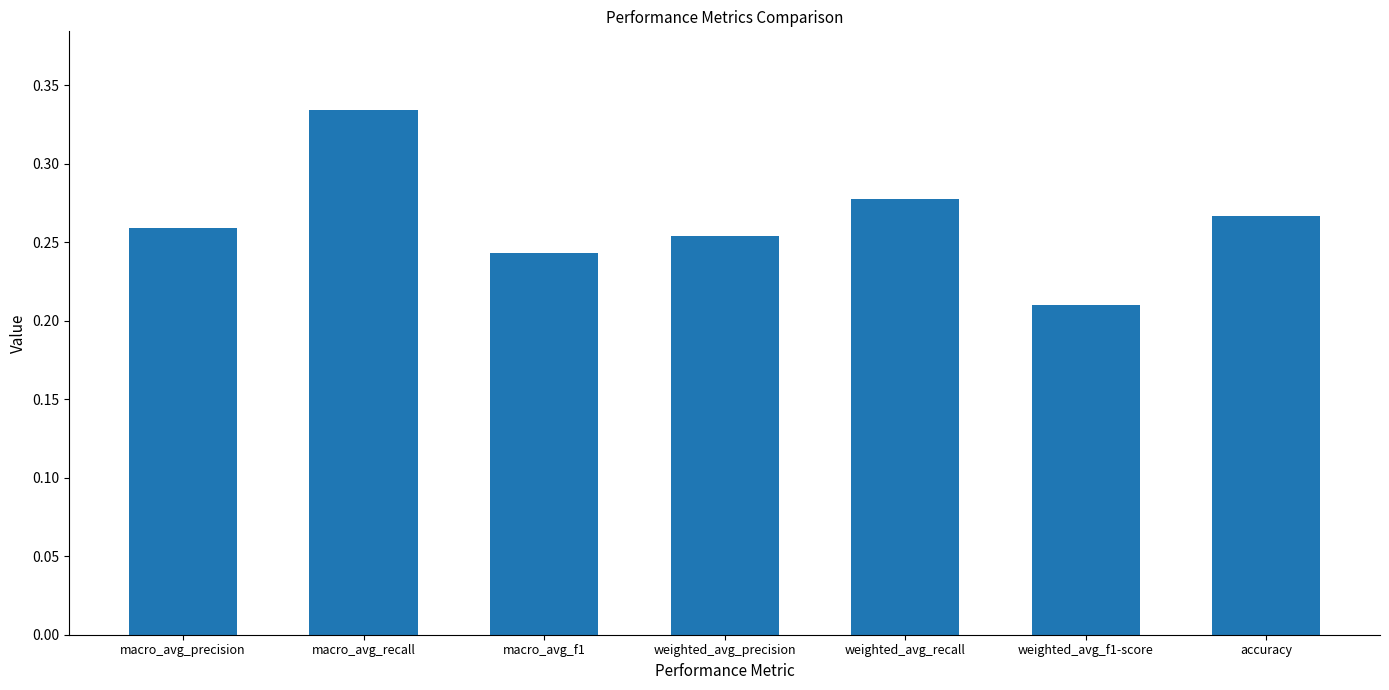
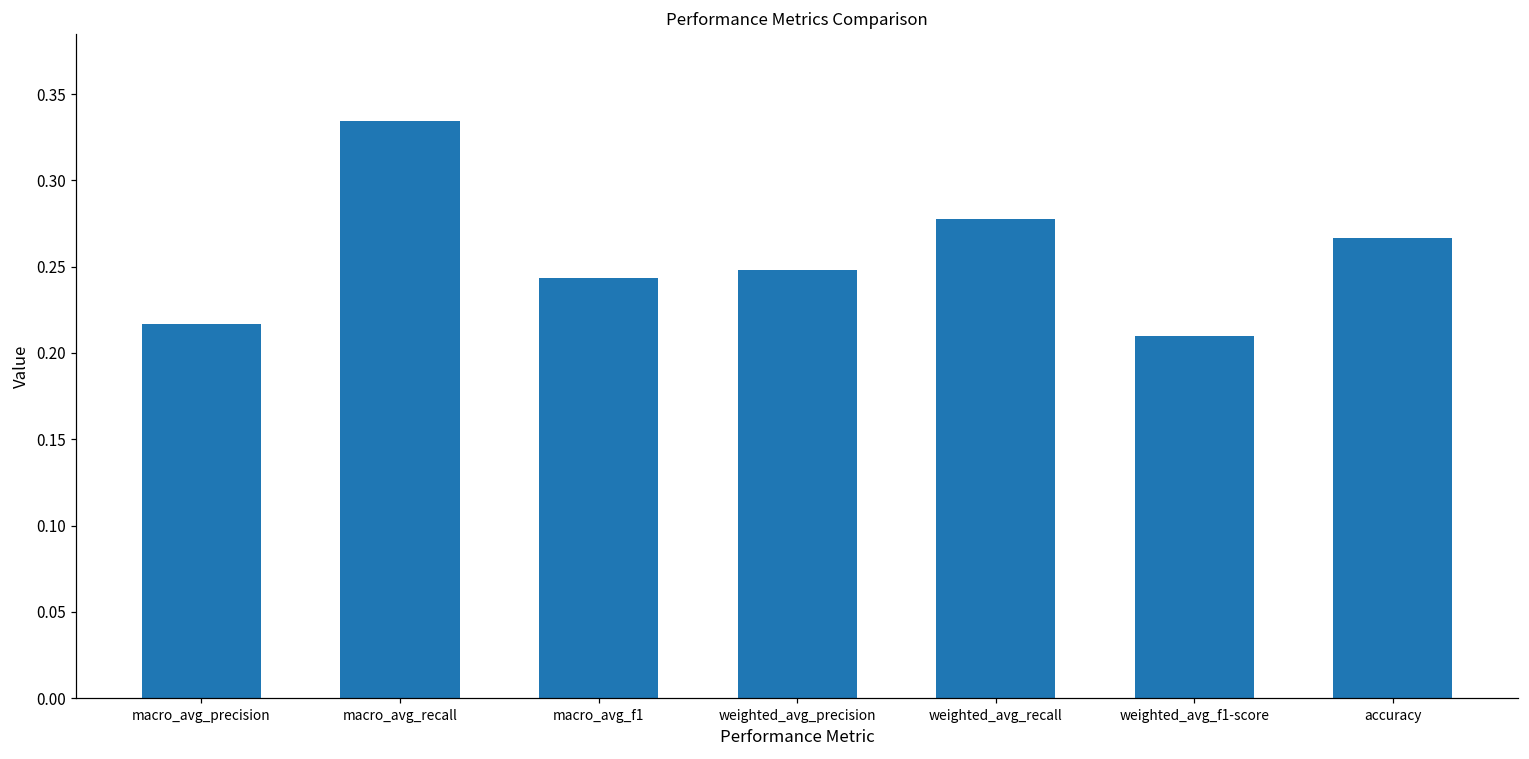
  {
-   "macro_avg_precision": 0.259,
+   "macro_avg_precision": 0.217,
    "macro_avg_recall": 0.334,
    "macro_avg_f1": 0.243,
-   "weighted_avg_precision": 0.254,
+   "weighted_avg_precision": 0.248,
    "weighted_avg_recall": 0.278,
    "weighted_avg_f1-score": 0.210,
    "accuracy": 0.267
  }
